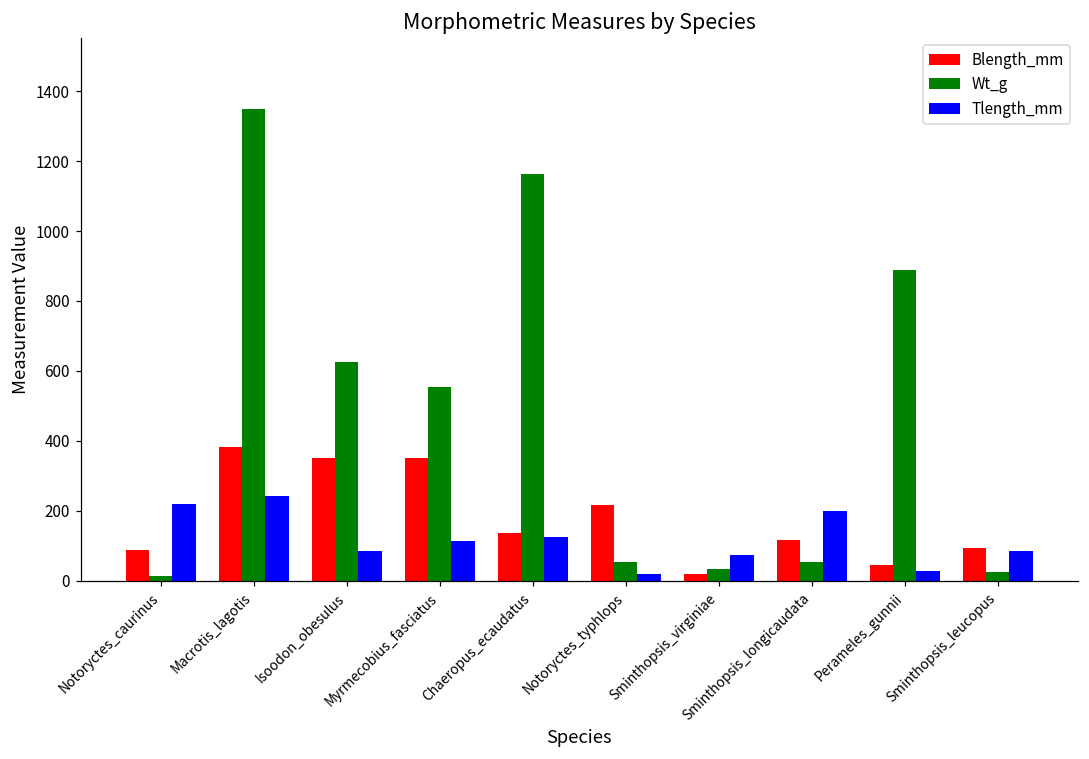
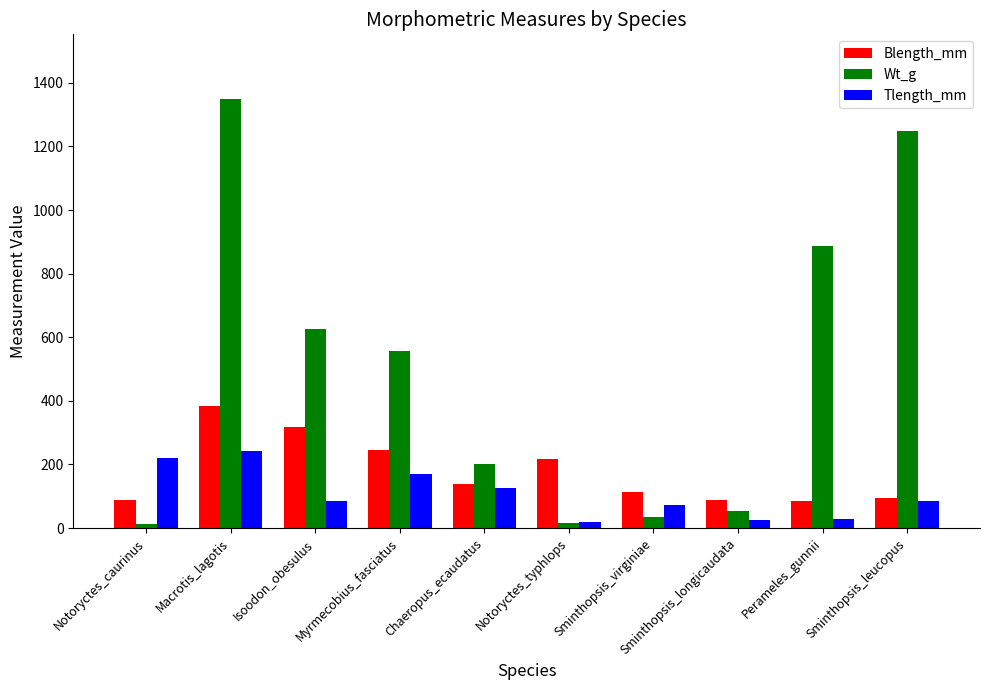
  {
    "Blength_mm": {
      "Notoryctes_caurinus": 90,
      "Macrotis_lagotis": 380,
-     "Isoodon_obesulus": 350,
-     "Myrmecobius_fasciatus": 350,
+     "Isoodon_obesulus": 320,
+     "Myrmecobius_fasciatus": 240,
      "Chaeropus_ecaudatus": 140,
      "Notoryctes_typhlops": 220,
-     "Sminthopsis_virginiae": 20,
-     "Sminthopsis_longicaudata": 120,
-     "Perameles_gunnii": 50,
+     "Sminthopsis_virginiae": 110,
+     "Sminthopsis_longicaudata": 90,
+     "Perameles_gunnii": 90,
      "Sminthopsis_leucopus": 90
    },
    "Wt_g": {
      "Notoryctes_caurinus": 10,
      "Macrotis_lagotis": 1350,
      "Isoodon_obesulus": 630,
      "Myrmecobius_fasciatus": 560,
-     "Chaeropus_ecaudatus": 1160,
-     "Notoryctes_typhlops": 60,
+     "Chaeropus_ecaudatus": 200,
+     "Notoryctes_typhlops": 20,
      "Sminthopsis_virginiae": 40,
      "Sminthopsis_longicaudata": 50,
      "Perameles_gunnii": 890,
-     "Sminthopsis_leucopus": 20
+     "Sminthopsis_leucopus": 1250
    },
    "Tlength_mm": {
      "Notoryctes_caurinus": 220,
      "Macrotis_lagotis": 240,
      "Isoodon_obesulus": 90,
-     "Myrmecobius_fasciatus": 120,
+     "Myrmecobius_fasciatus": 170,
      "Chaeropus_ecaudatus": 130,
      "Notoryctes_typhlops": 20,
      "Sminthopsis_virginiae": 70,
-     "Sminthopsis_longicaudata": 200,
+     "Sminthopsis_longicaudata": 30,
      "Perameles_gunnii": 30,
      "Sminthopsis_leucopus": 80
    }
  }
